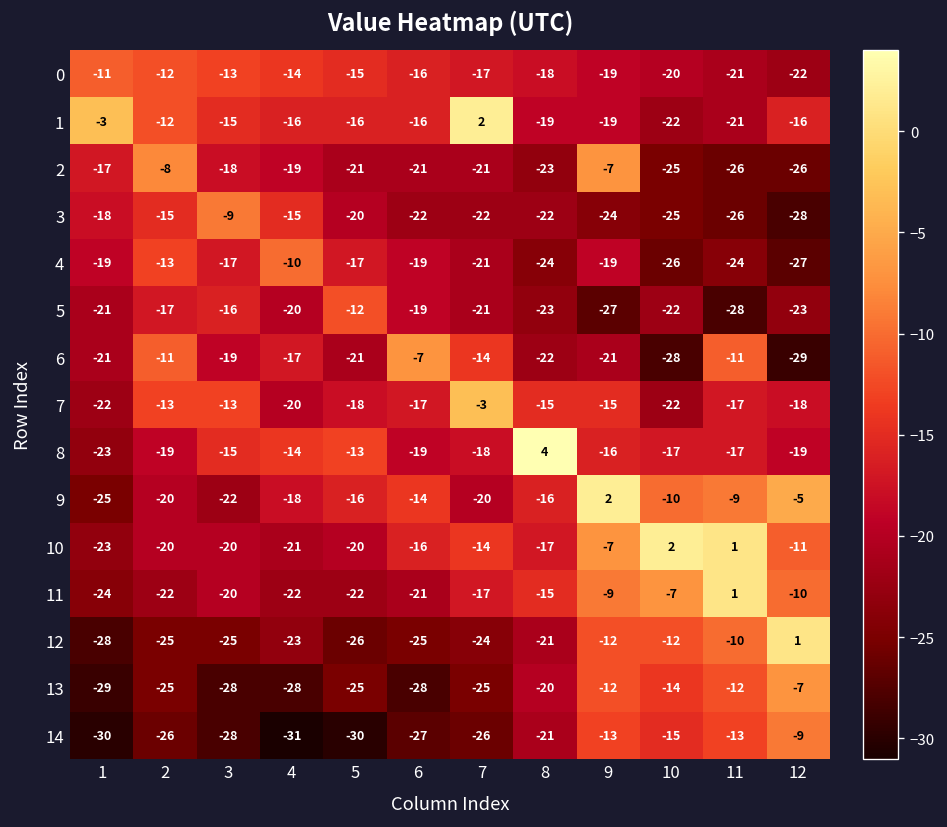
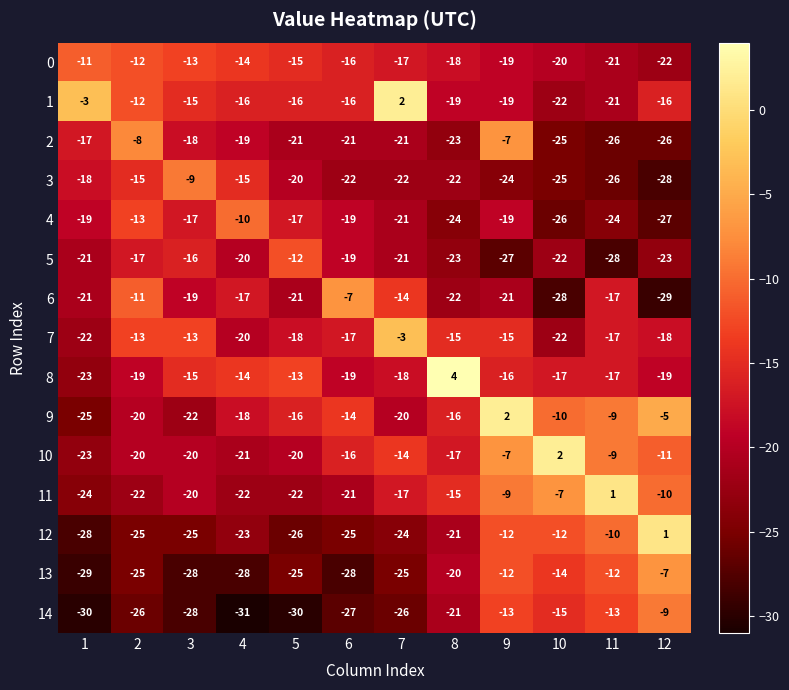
  {
    "0": {
      "1": -11,
      "2": -12,
      "3": -13,
      "4": -14,
      "5": -15,
      "6": -16,
      "7": -17,
      "8": -18,
      "9": -19,
      "10": -20,
      "11": -21,
      "12": -22
    },
    "1": {
      "1": -3,
      "2": -12,
      "3": -15,
      "4": -16,
      "5": -16,
      "6": -16,
      "7": 2,
      "8": -19,
      "9": -19,
      "10": -22,
      "11": -21,
      "12": -16
    },
    "2": {
      "1": -17,
      "2": -8,
      "3": -18,
      "4": -19,
      "5": -21,
      "6": -21,
      "7": -21,
      "8": -23,
      "9": -7,
      "10": -25,
      "11": -26,
      "12": -26
    },
    "3": {
      "1": -18,
      "2": -15,
      "3": -9,
      "4": -15,
      "5": -20,
      "6": -22,
      "7": -22,
      "8": -22,
      "9": -24,
      "10": -25,
      "11": -26,
      "12": -28
    },
    "4": {
      "1": -19,
      "2": -13,
      "3": -17,
      "4": -10,
      "5": -17,
      "6": -19,
      "7": -21,
      "8": -24,
      "9": -19,
      "10": -26,
      "11": -24,
      "12": -27
    },
    "5": {
      "1": -21,
      "2": -17,
      "3": -16,
      "4": -20,
      "5": -12,
      "6": -19,
      "7": -21,
      "8": -23,
      "9": -27,
      "10": -22,
      "11": -28,
      "12": -23
    },
    "6": {
      "1": -21,
      "2": -11,
      "3": -19,
      "4": -17,
      "5": -21,
      "6": -7,
      "7": -14,
      "8": -22,
      "9": -21,
      "10": -28,
-     "11": -11,
+     "11": -17,
      "12": -29
    },
    "7": {
      "1": -22,
      "2": -13,
      "3": -13,
      "4": -20,
      "5": -18,
      "6": -17,
      "7": -3,
      "8": -15,
      "9": -15,
      "10": -22,
      "11": -17,
      "12": -18
    },
    "8": {
      "1": -23,
      "2": -19,
      "3": -15,
      "4": -14,
      "5": -13,
      "6": -19,
      "7": -18,
      "8": 4,
      "9": -16,
      "10": -17,
      "11": -17,
      "12": -19
    },
    "9": {
      "1": -25,
      "2": -20,
      "3": -22,
      "4": -18,
      "5": -16,
      "6": -14,
      "7": -20,
      "8": -16,
      "9": 2,
      "10": -10,
      "11": -9,
      "12": -5
    },
    "10": {
      "1": -23,
      "2": -20,
      "3": -20,
      "4": -21,
      "5": -20,
      "6": -16,
      "7": -14,
      "8": -17,
      "9": -7,
      "10": 2,
-     "11": 1,
+     "11": -9,
      "12": -11
    },
    "11": {
      "1": -24,
      "2": -22,
      "3": -20,
      "4": -22,
      "5": -22,
      "6": -21,
      "7": -17,
      "8": -15,
      "9": -9,
      "10": -7,
      "11": 1,
      "12": -10
    },
    "12": {
      "1": -28,
      "2": -25,
      "3": -25,
      "4": -23,
      "5": -26,
      "6": -25,
      "7": -24,
      "8": -21,
      "9": -12,
      "10": -12,
      "11": -10,
      "12": 1
    },
    "13": {
      "1": -29,
      "2": -25,
      "3": -28,
      "4": -28,
      "5": -25,
      "6": -28,
      "7": -25,
      "8": -20,
      "9": -12,
      "10": -14,
      "11": -12,
      "12": -7
    },
    "14": {
      "1": -30,
      "2": -26,
      "3": -28,
      "4": -31,
      "5": -30,
      "6": -27,
      "7": -26,
      "8": -21,
      "9": -13,
      "10": -15,
      "11": -13,
      "12": -9
    }
  }
